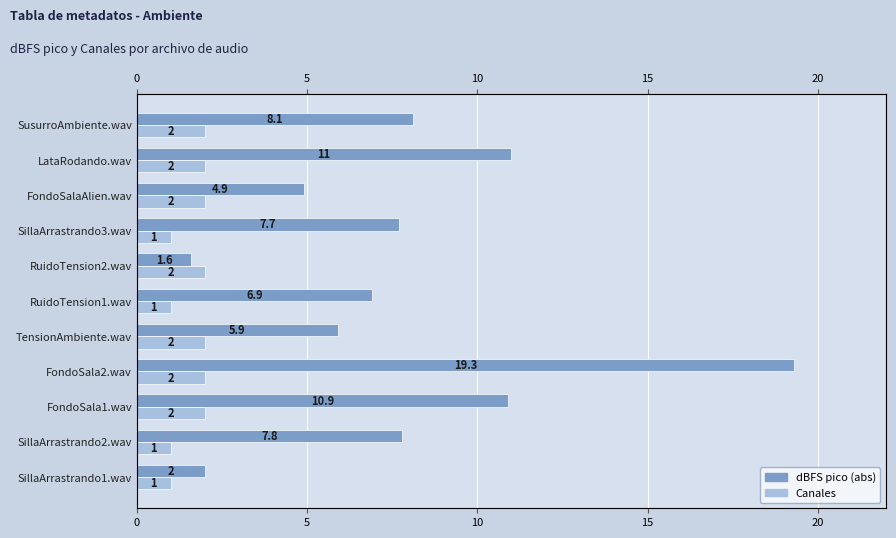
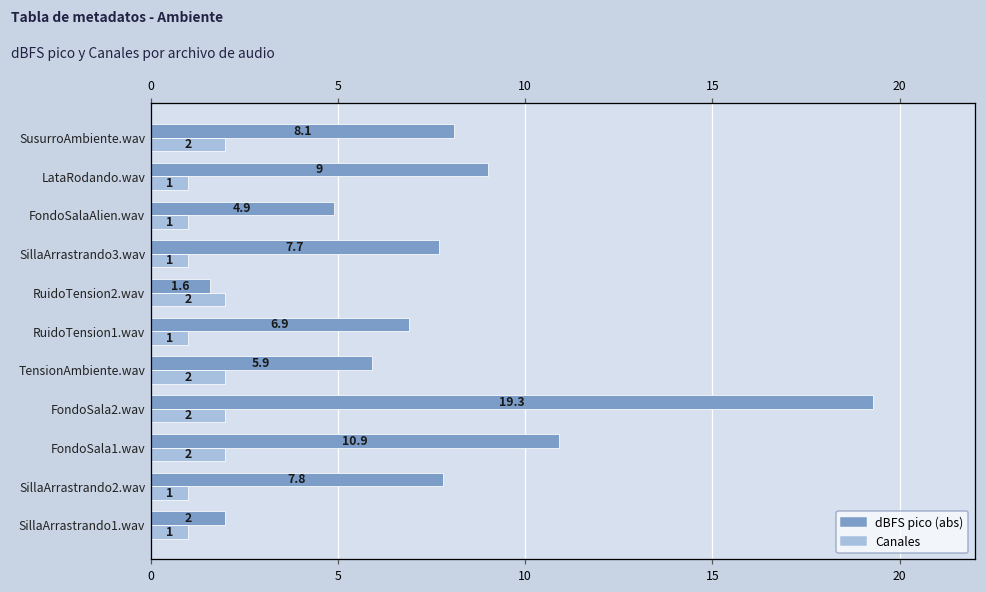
  {
    "dBFS pico (abs)": {
      "SusurroAmbiente.wav": 8.1,
-     "LataRodando.wav": 11,
+     "LataRodando.wav": 9,
      "FondoSalaAlien.wav": 4.9,
      "SillaArrastrando3.wav": 7.7,
      "RuidoTension2.wav": 1.6,
      "RuidoTension1.wav": 6.9,
      "TensionAmbiente.wav": 5.9,
      "FondoSala2.wav": 19.3,
      "FondoSala1.wav": 10.9,
      "SillaArrastrando2.wav": 7.8,
      "SillaArrastrando1.wav": 2
    },
    "Canales": {
      "SusurroAmbiente.wav": 2,
-     "LataRodando.wav": 2,
-     "FondoSalaAlien.wav": 2,
+     "LataRodando.wav": 1,
+     "FondoSalaAlien.wav": 1,
      "SillaArrastrando3.wav": 1,
      "RuidoTension2.wav": 2,
      "RuidoTension1.wav": 1,
      "TensionAmbiente.wav": 2,
      "FondoSala2.wav": 2,
      "FondoSala1.wav": 2,
      "SillaArrastrando2.wav": 1,
      "SillaArrastrando1.wav": 1
    }
  }
